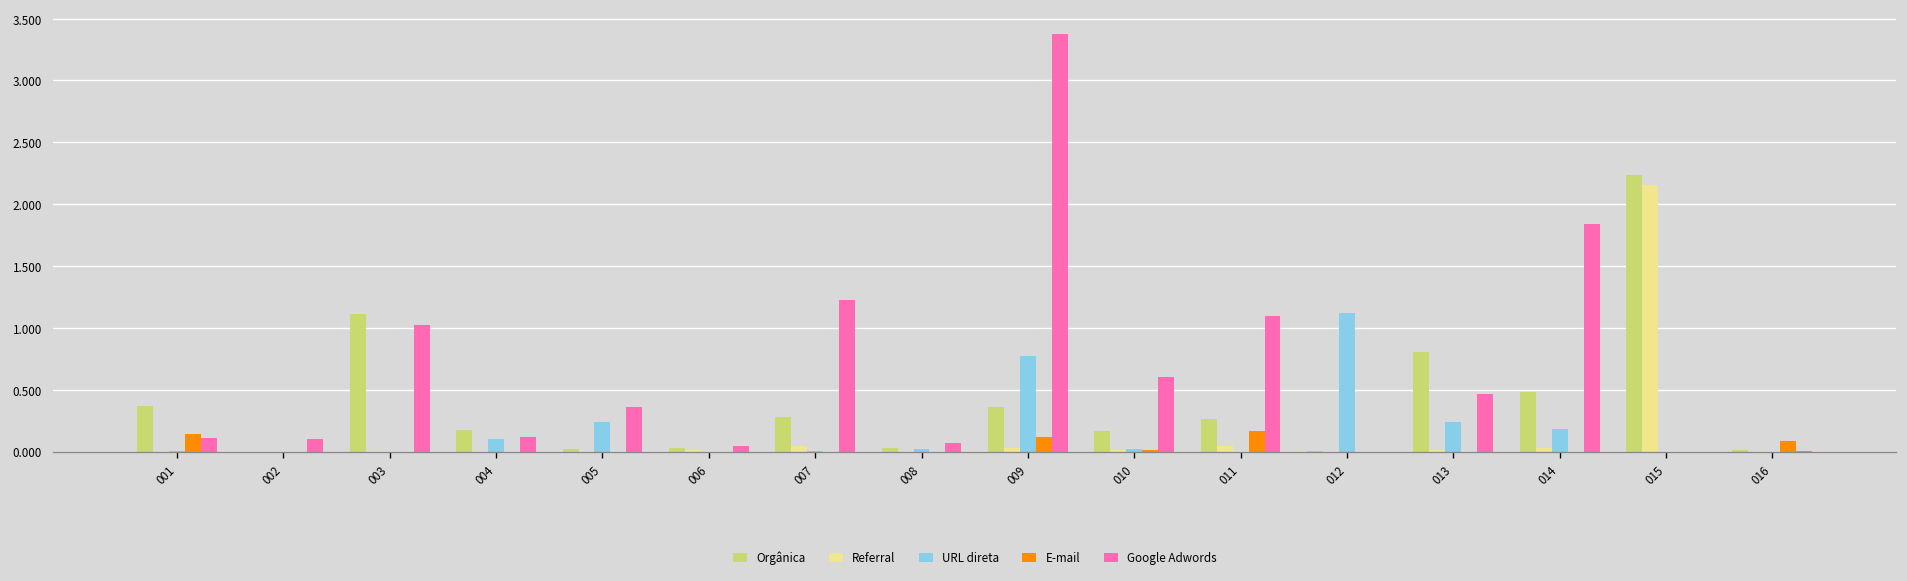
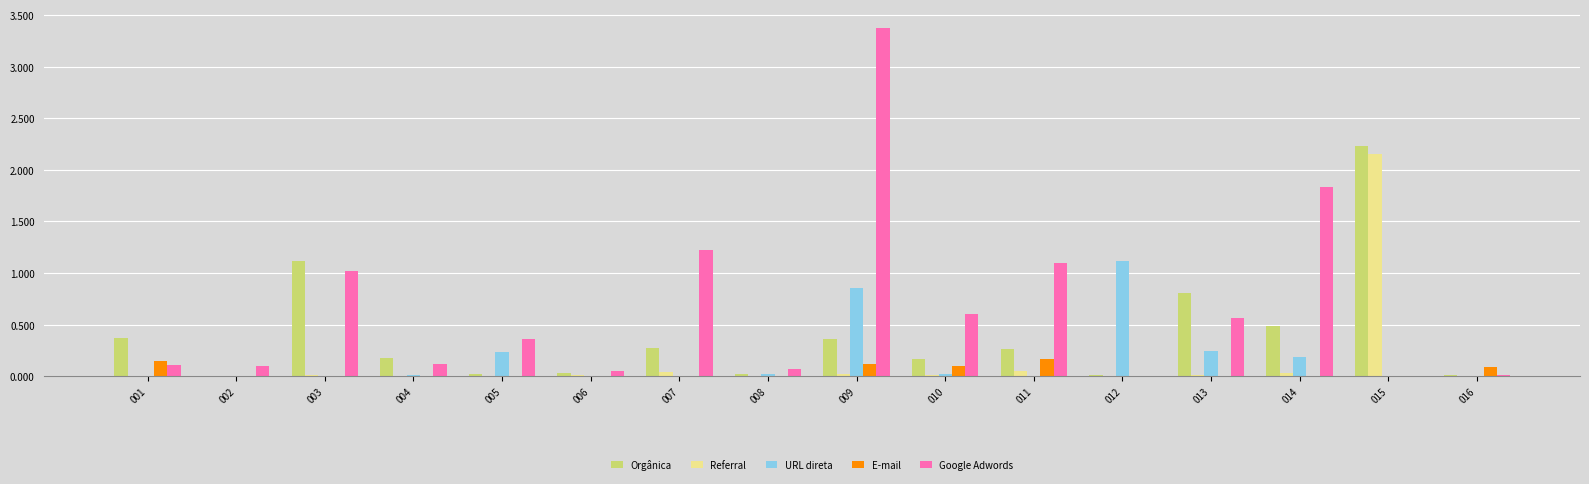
  {
    "URL direta": {
      "002": 0.00,
      "003": 0.00,
-     "004": 0.10,
+     "004": 0.01,
      "005": 0.23,
      "006": 0.00,
-     "009": 0.77,
+     "009": 0.86,
      "011": 0.00,
      "012": 1.12,
      "013": 0.24,
      "014": 0.18,
      "015": 0.00,
      "016": 0.00
    },
    "E-mail": {
      "001": 0.14,
      "009": 0.12,
-     "010": 0.01,
+     "010": 0.10,
      "011": 0.16,
      "012": 0.00,
      "015": 0.00,
      "016": 0.08
    },
    "Google Adwords": {
      "001": 0.11,
      "002": 0.10,
      "003": 1.02,
      "004": 0.11,
      "005": 0.36,
      "006": 0.05,
      "007": 1.22,
      "008": 0.07,
      "009": 3.38,
      "010": 0.60,
      "011": 1.09,
      "012": 0.00,
-     "013": 0.46,
+     "013": 0.56,
      "014": 1.84,
      "015": 0.00
    }
  }
